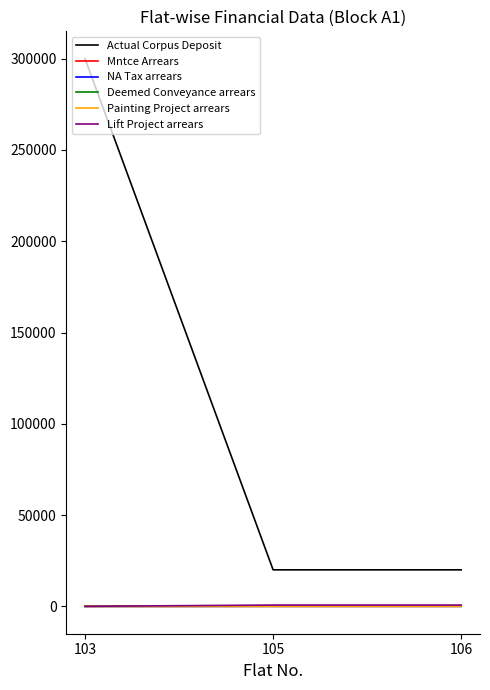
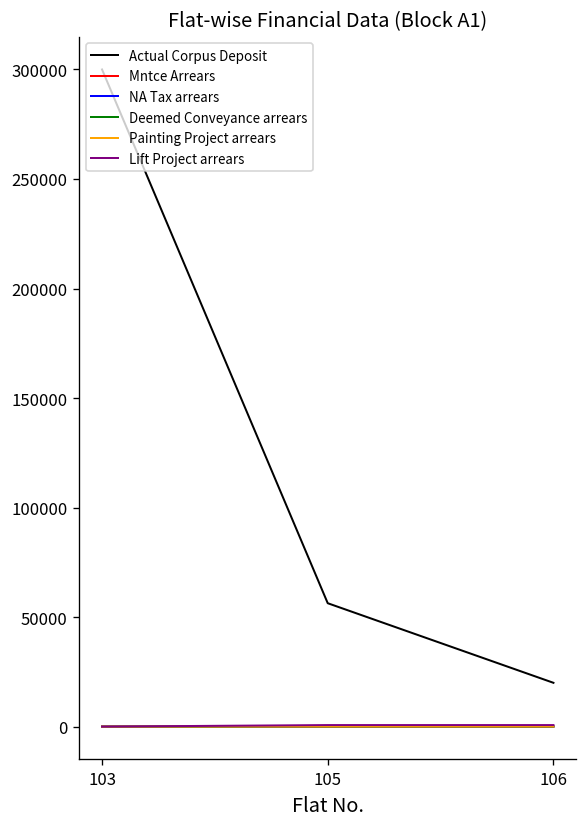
  {
    "Actual Corpus Deposit": {
-     "105": 20000,
+     "105": 56000,
      "106": 20000
    }
  }
